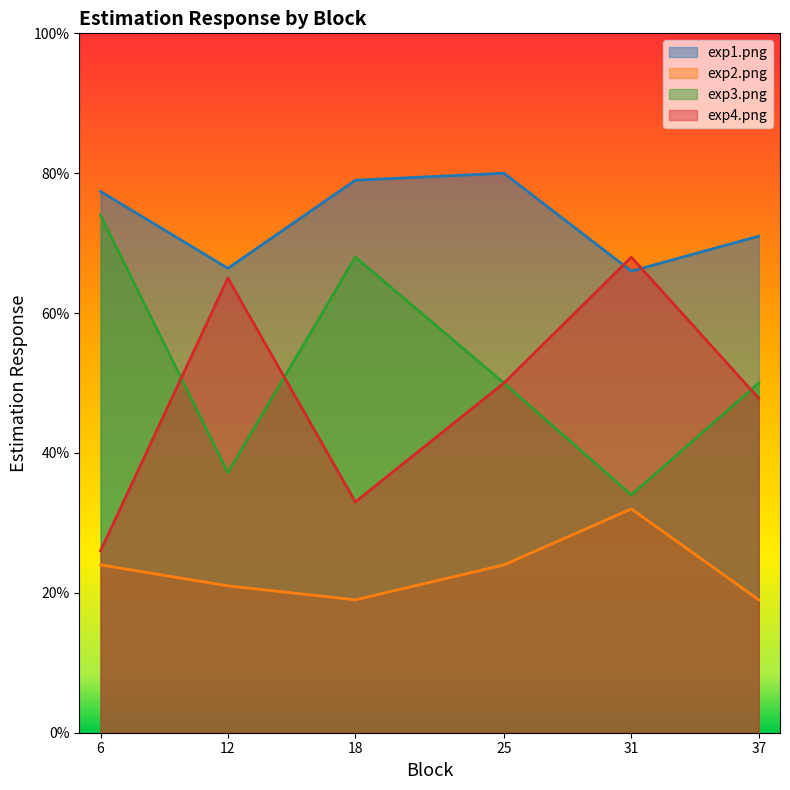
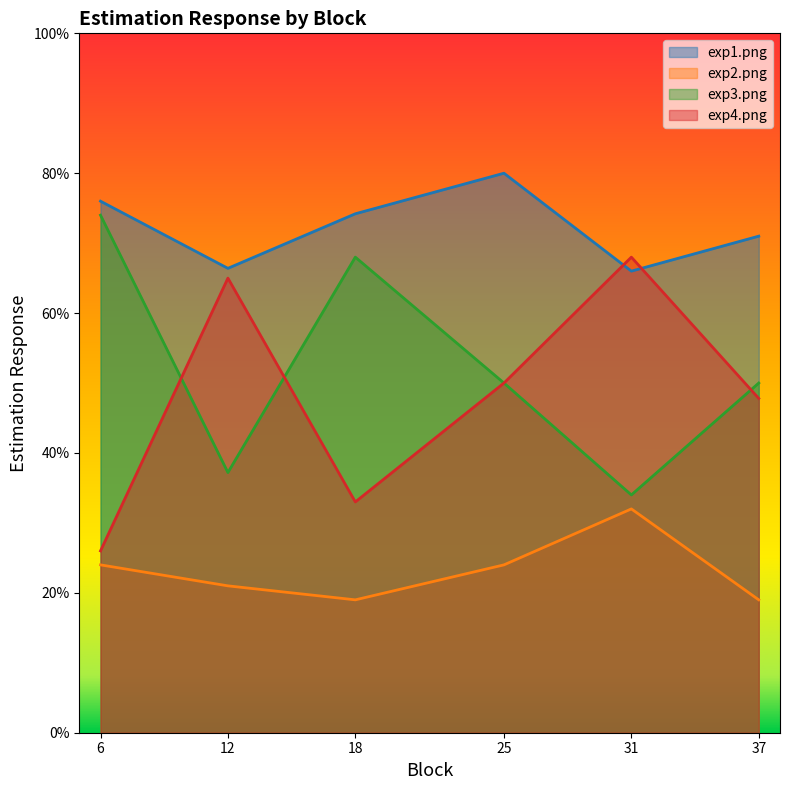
  {
    "exp1.png": {
-     "6": "77%",
+     "6": "76%",
      "12": "66%",
-     "18": "79%",
+     "18": "74%",
      "25": "80%",
      "31": "66%",
      "37": "71%"
    },
    "exp2.png": {
      "6": "24%",
      "12": "21%",
      "18": "19%",
      "25": "24%",
      "31": "32%",
      "37": "19%"
    },
    "exp3.png": {
      "6": "74%",
      "12": "37%",
      "18": "68%",
      "31": "34%",
      "37": "50%"
    },
    "exp4.png": {
      "6": "26%",
      "12": "65%",
      "18": "33%",
      "31": "68%",
      "37": "48%"
    }
  }
